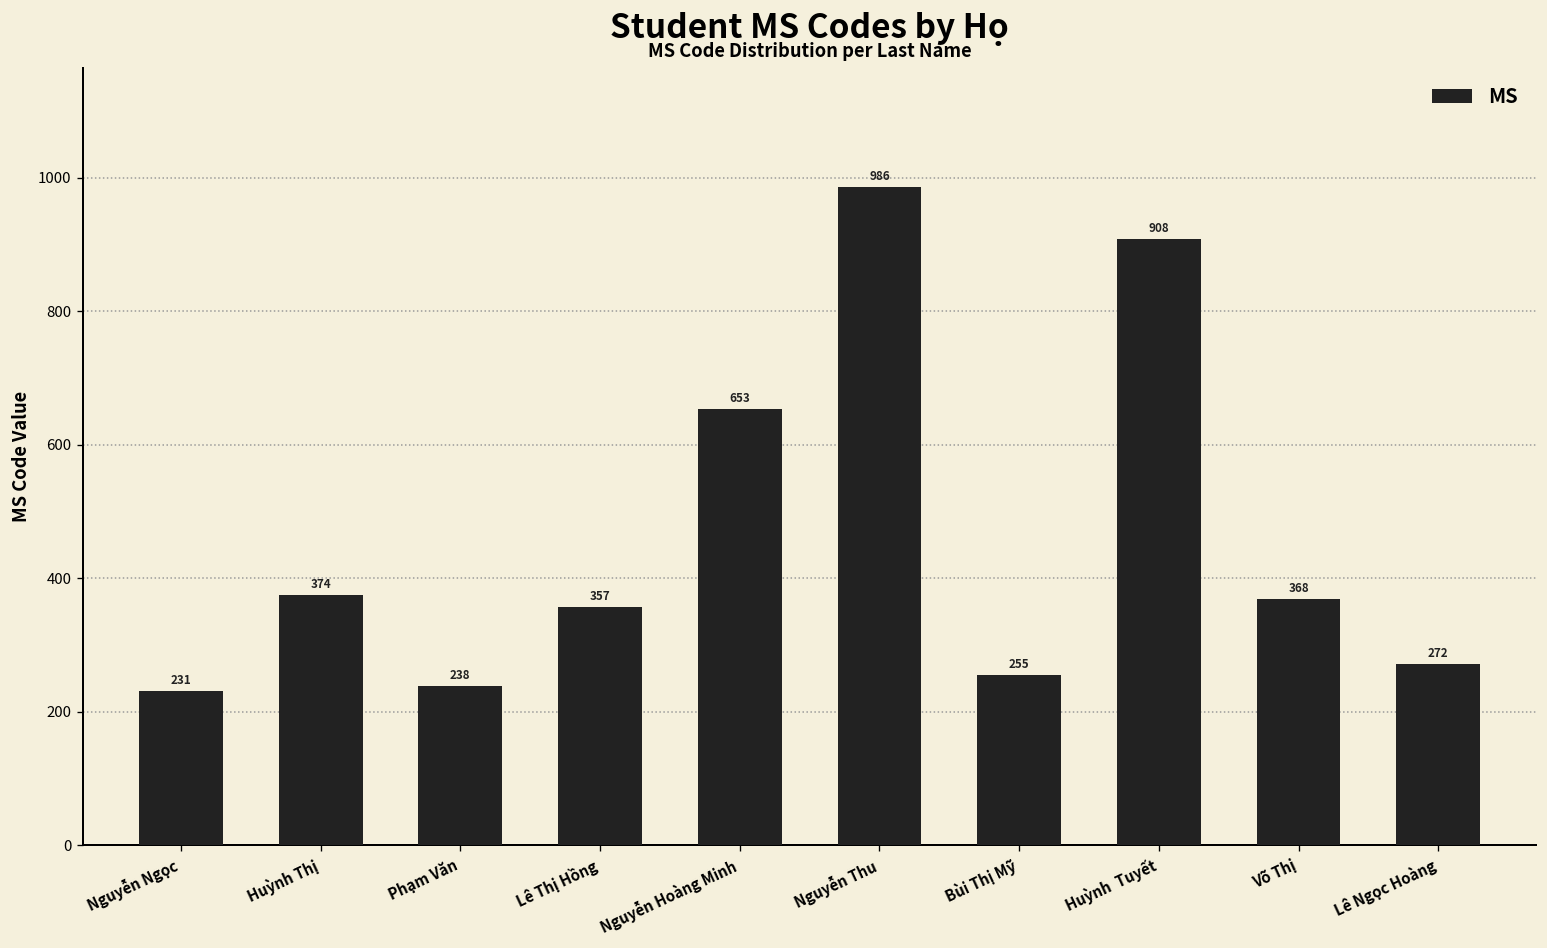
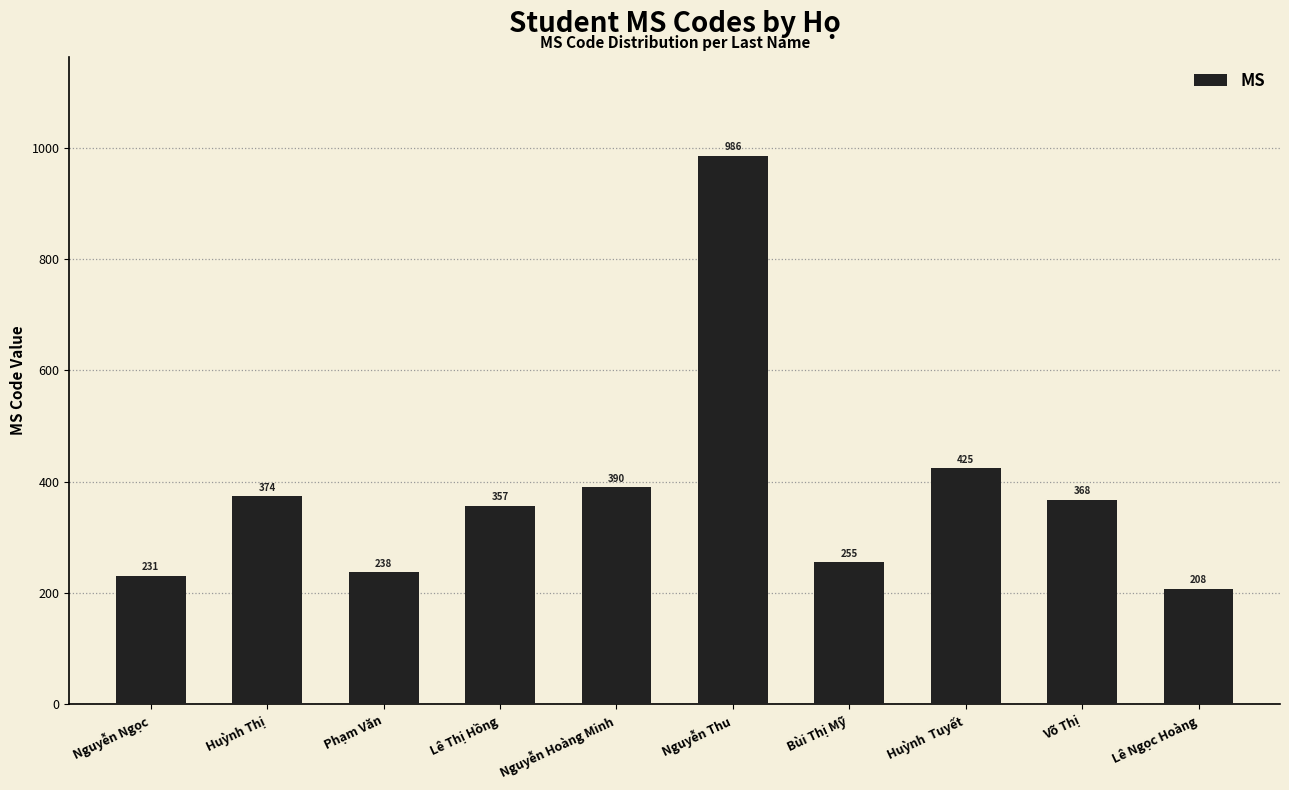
  {
    "Nguyễn Ngọc": 231,
    "Huỳnh Thị": 374,
    "Phạm Văn": 238,
    "Lê Thị Hồng": 357,
-   "Nguyễn Hoàng Minh": 653,
+   "Nguyễn Hoàng Minh": 390,
    "Nguyễn Thu": 986,
    "Bùi Thị Mỹ": 255,
-   "Huỳnh Tuyết": 908,
+   "Huỳnh Tuyết": 425,
    "Võ Thị": 368,
-   "Lê Ngọc Hoàng": 272
+   "Lê Ngọc Hoàng": 208
  }
